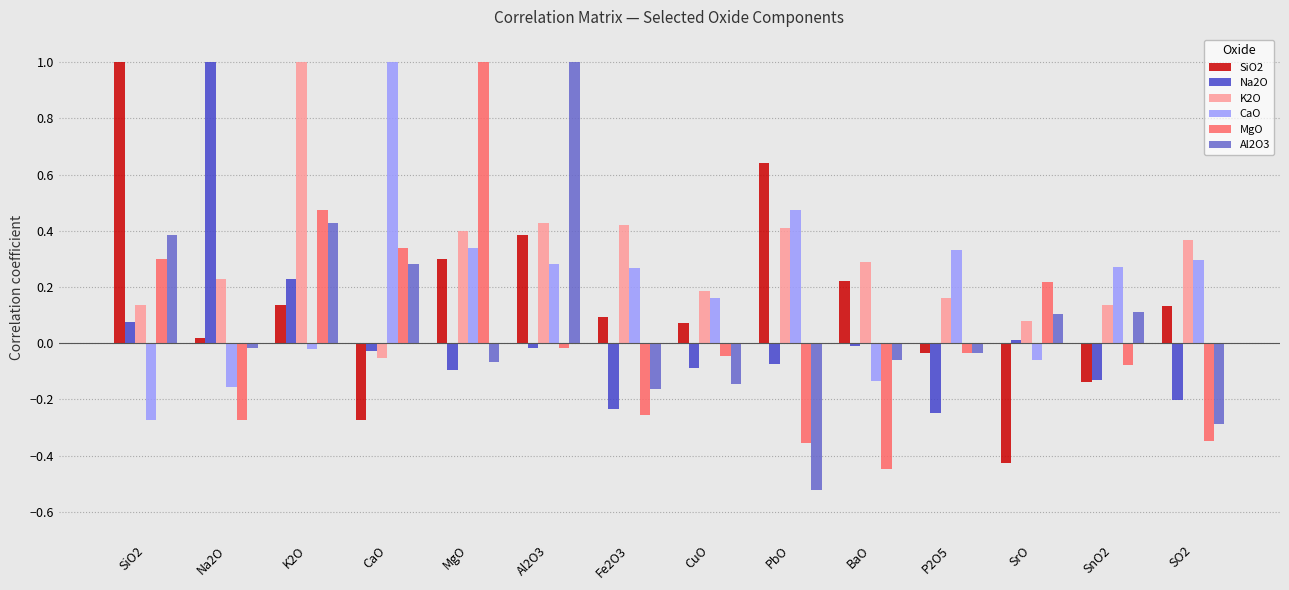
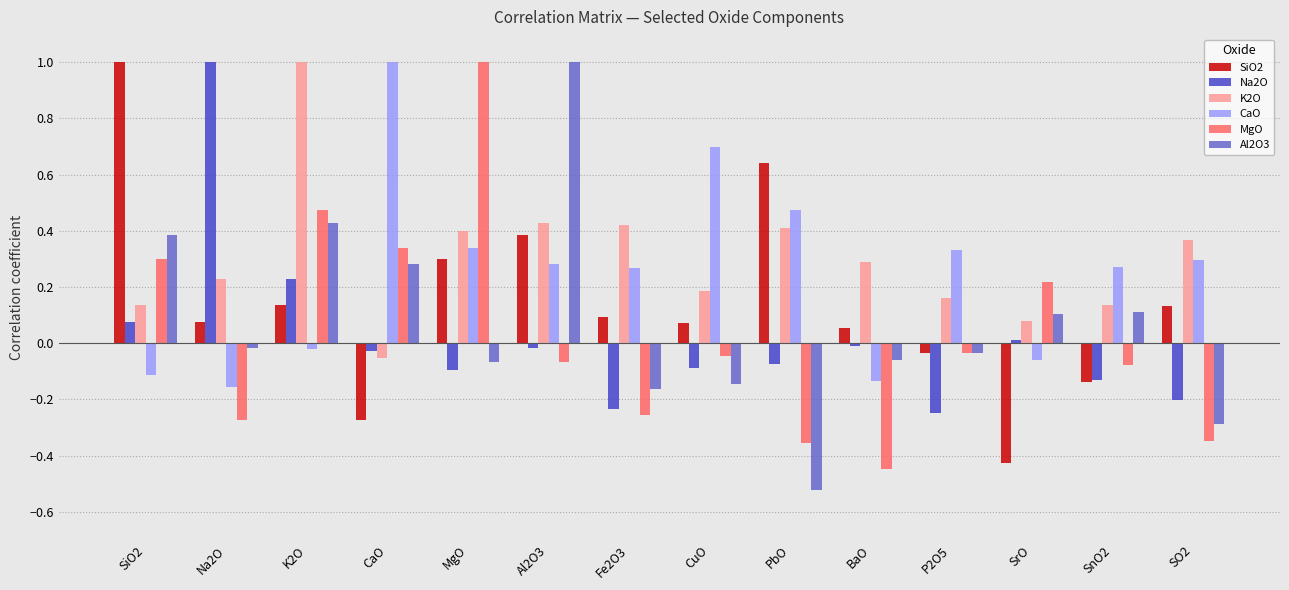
  {
    "SiO2": {
      "SiO2": 1.00,
-     "Na2O": 0.02,
+     "Na2O": 0.07,
      "K2O": 0.14,
      "CaO": -0.27,
      "MgO": 0.30,
      "Al2O3": 0.39,
      "Fe2O3": 0.09,
      "CuO": 0.07,
      "PbO": 0.64,
-     "BaO": 0.22,
+     "BaO": 0.05,
      "P2O5": -0.04,
      "SrO": -0.43,
      "SnO2": -0.14,
      "SO2": 0.13
    },
    "K2O": {
      "SiO2": 0.14,
      "Na2O": 0.23,
      "K2O": 1.00,
      "CaO": -0.05,
      "MgO": 0.40,
      "Al2O3": 0.43,
      "Fe2O3": 0.42,
      "CuO": 0.19,
      "PbO": 0.41,
      "BaO": 0.29,
      "P2O5": 0.16,
      "SrO": 0.08,
      "SnO2": 0.13,
      "SO2": 0.37
    },
    "CaO": {
-     "SiO2": -0.27,
+     "SiO2": -0.11,
      "Na2O": -0.16,
      "K2O": -0.02,
      "CaO": 1.00,
      "MgO": 0.34,
      "Al2O3": 0.28,
      "Fe2O3": 0.27,
-     "CuO": 0.16,
+     "CuO": 0.70,
      "PbO": 0.48,
      "BaO": -0.14,
      "P2O5": 0.33,
      "SrO": -0.06,
      "SnO2": 0.27,
      "SO2": 0.30
    },
    "MgO": {
      "SiO2": 0.30,
      "Na2O": -0.27,
      "K2O": 0.47,
      "CaO": 0.34,
      "MgO": 1.00,
-     "Al2O3": -0.02,
+     "Al2O3": -0.07,
      "Fe2O3": -0.26,
      "CuO": -0.05,
      "PbO": -0.36,
      "BaO": -0.45,
      "P2O5": -0.03,
      "SrO": 0.22,
      "SnO2": -0.08,
      "SO2": -0.35
    }
  }
